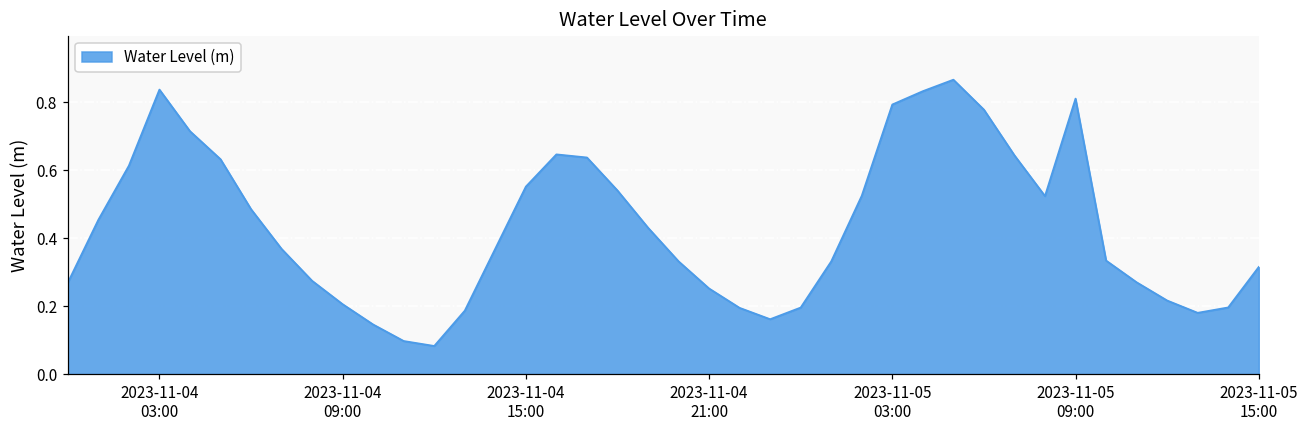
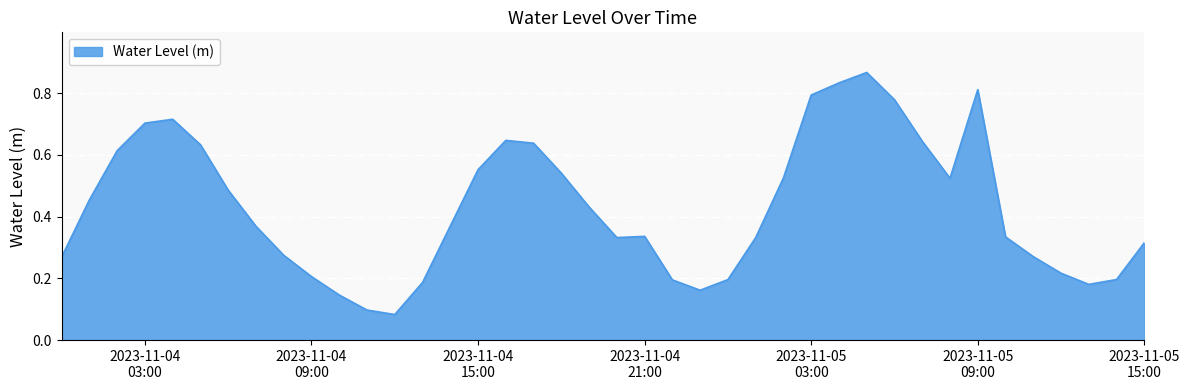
  {
-   "2023-11-04 03:00": 0.84,
+   "2023-11-04 03:00": 0.70,
    "2023-11-04 09:00": 0.21,
    "2023-11-04 15:00": 0.55,
-   "2023-11-04 21:00": 0.25,
+   "2023-11-04 21:00": 0.34,
    "2023-11-05 03:00": 0.79,
    "2023-11-05 09:00": 0.81,
    "2023-11-05 15:00": 0.32
  }
